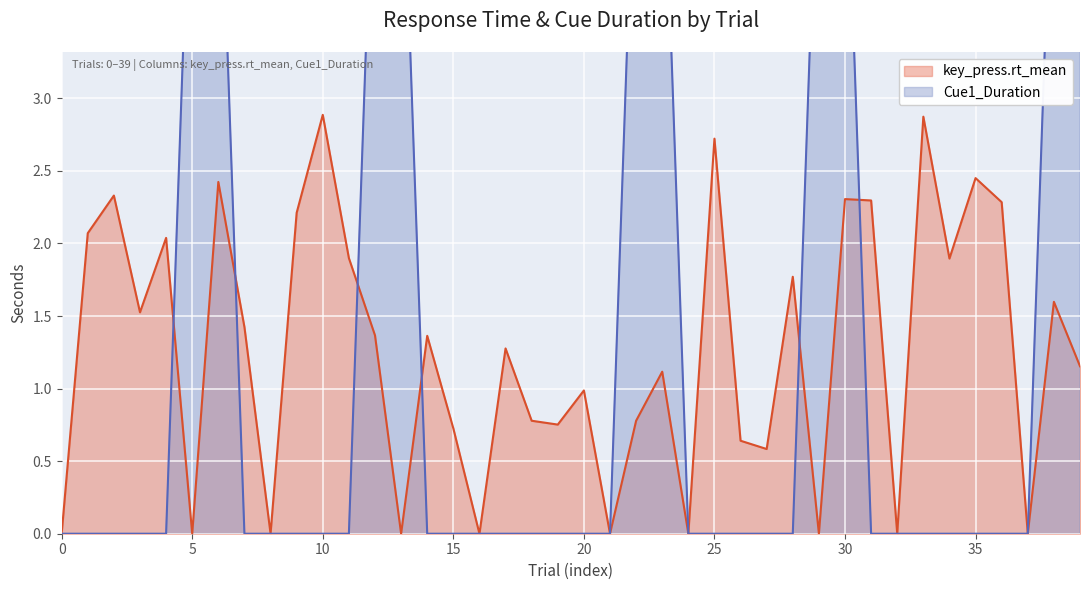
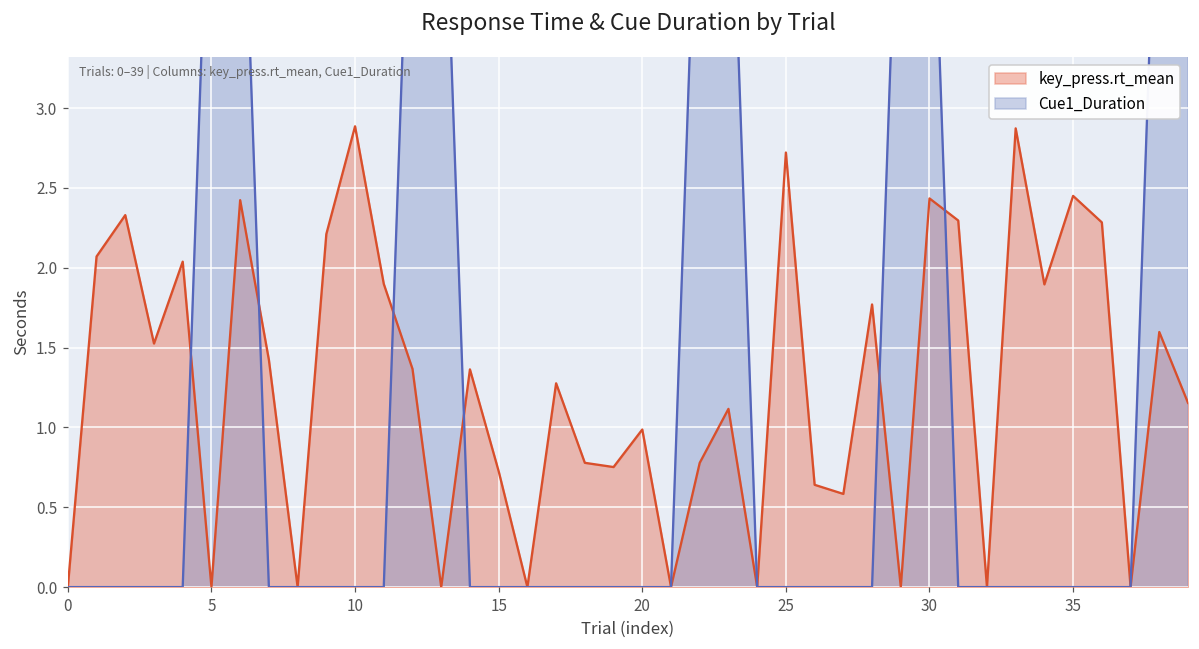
  {
    "key_press.rt_mean": {
      "5": 0.00,
      "10": 2.89,
      "15": 0.73,
      "20": 0.99,
      "25": 2.72,
-     "30": 2.31,
+     "30": 2.43,
      "35": 2.45
    },
    "Cue1_Duration": {
      "10": 0.00,
      "15": 0.00,
      "20": 0.00,
      "25": 0.00,
      "35": 0.00
    }
  }
